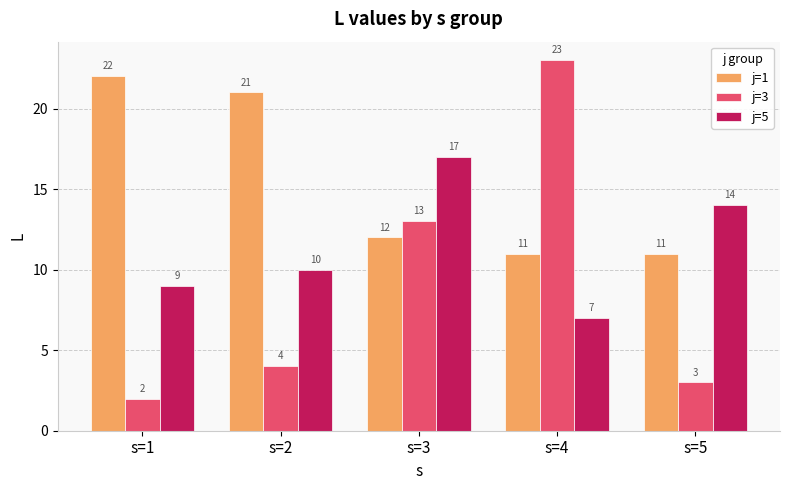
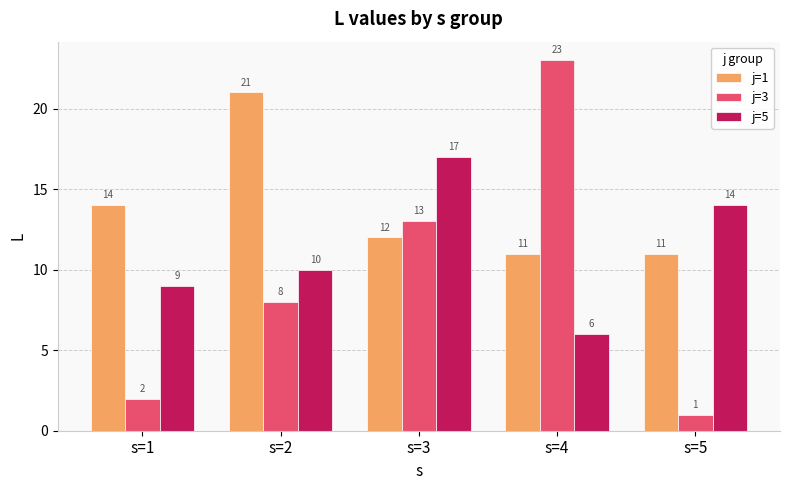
  {
    "j=1": {
-     "s=1": 22,
+     "s=1": 14,
      "s=2": 21,
      "s=3": 12,
      "s=4": 11,
      "s=5": 11
    },
    "j=3": {
      "s=1": 2,
-     "s=2": 4,
+     "s=2": 8,
      "s=3": 13,
      "s=4": 23,
-     "s=5": 3
+     "s=5": 1
    },
    "j=5": {
      "s=1": 9,
      "s=2": 10,
      "s=3": 17,
-     "s=4": 7,
+     "s=4": 6,
      "s=5": 14
    }
  }
